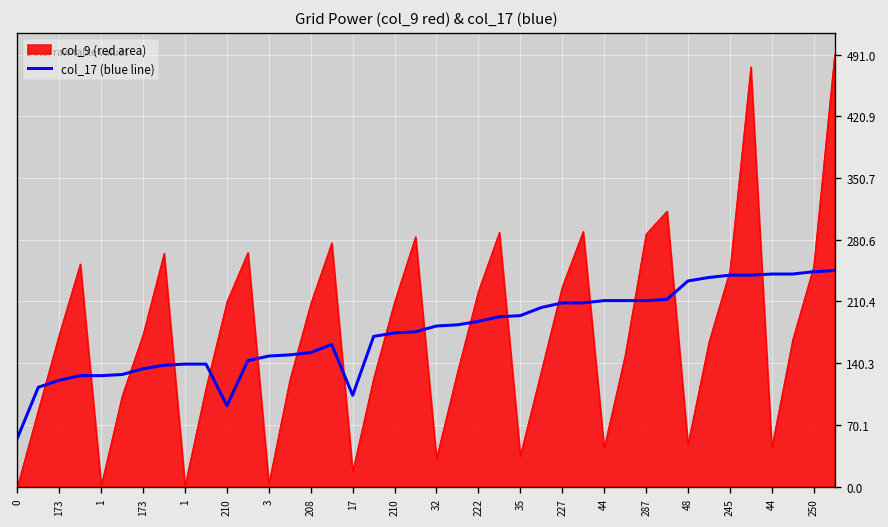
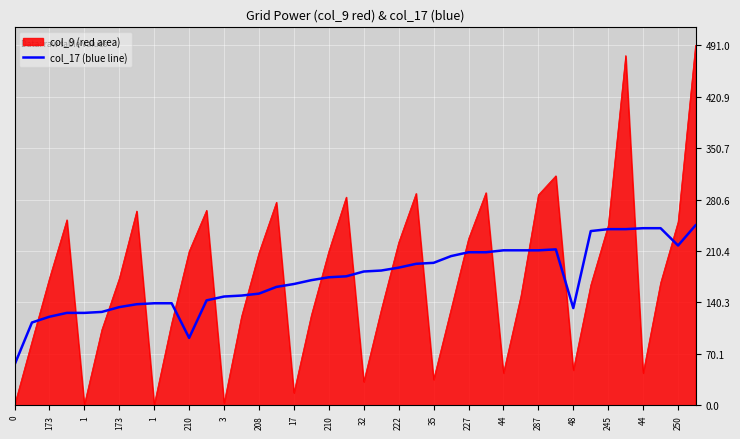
  {
    "col_9 (red area)": {
      "0": 0,
      "3": 0,
      "208": 210,
      "17": 20,
      "32": 30,
      "222": 220,
      "35": 40,
      "227": 230,
      "287": 290,
      "48": 50,
      "245": 250,
      "250": 250
    },
    "col_17 (blue line)": {
      "0": 60,
      "3": 150,
      "208": 150,
-     "17": 100,
+     "17": 170,
      "32": 180,
      "222": 190,
      "35": 190,
      "227": 210,
      "287": 210,
-     "48": 230,
+     "48": 130,
      "245": 240,
-     "250": 240
+     "250": 220
    }
  }
